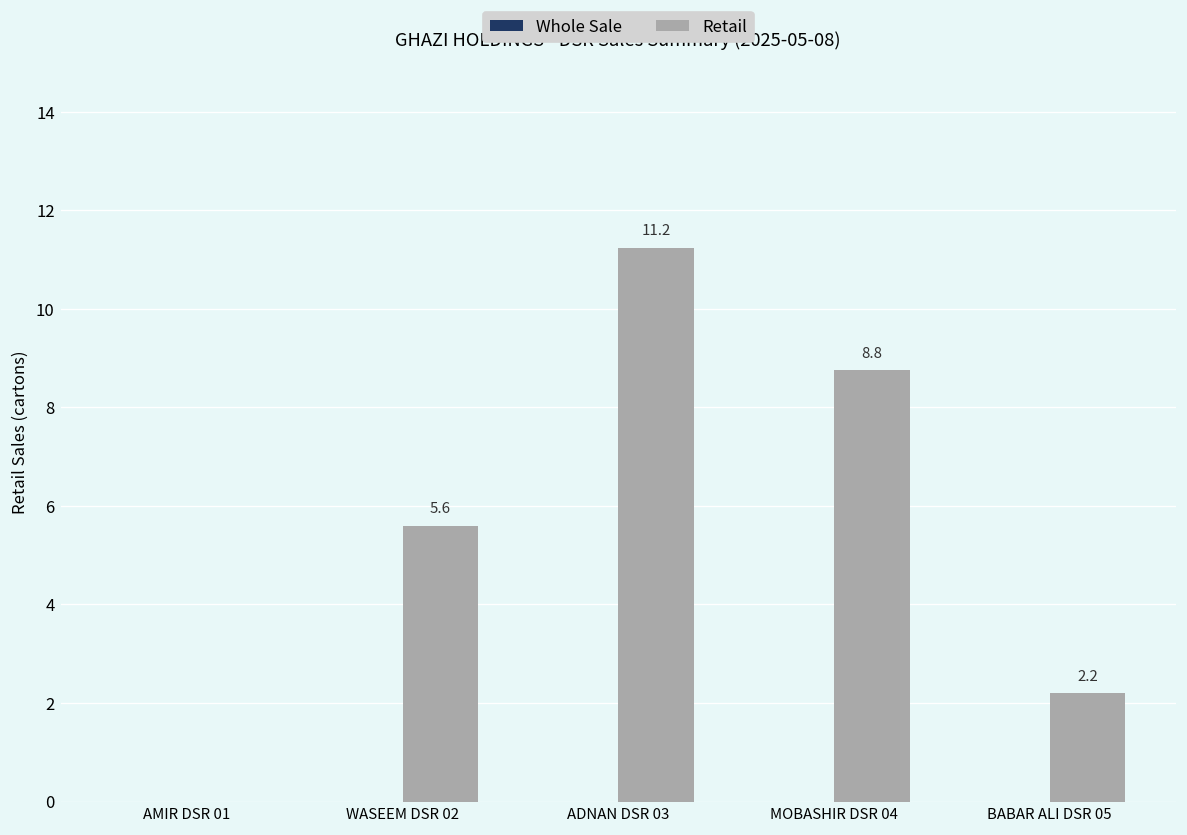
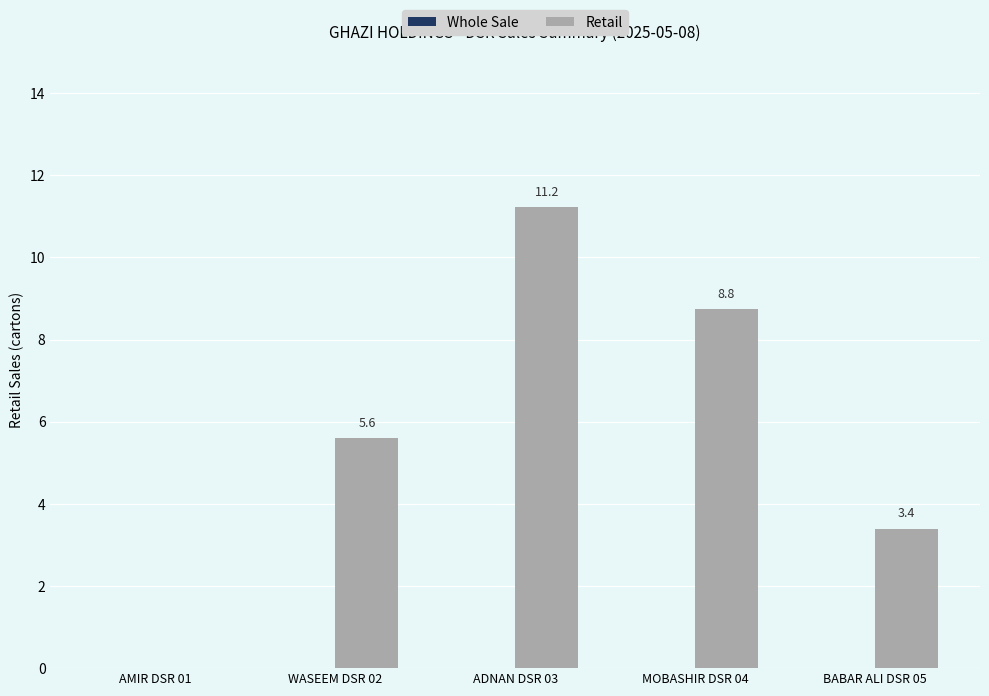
  {
    "Whole Sale": {
      "AMIR DSR 01": 0.0,
      "WASEEM DSR 02": 0.0,
      "ADNAN DSR 03": 0.0,
      "MOBASHIR DSR 04": 0.0,
      "BABAR ALI DSR 05": 0.0
    },
    "Retail": {
      "WASEEM DSR 02": 5.6,
      "ADNAN DSR 03": 11.2,
      "MOBASHIR DSR 04": 8.8,
-     "BABAR ALI DSR 05": 2.2
+     "BABAR ALI DSR 05": 3.4
    }
  }
